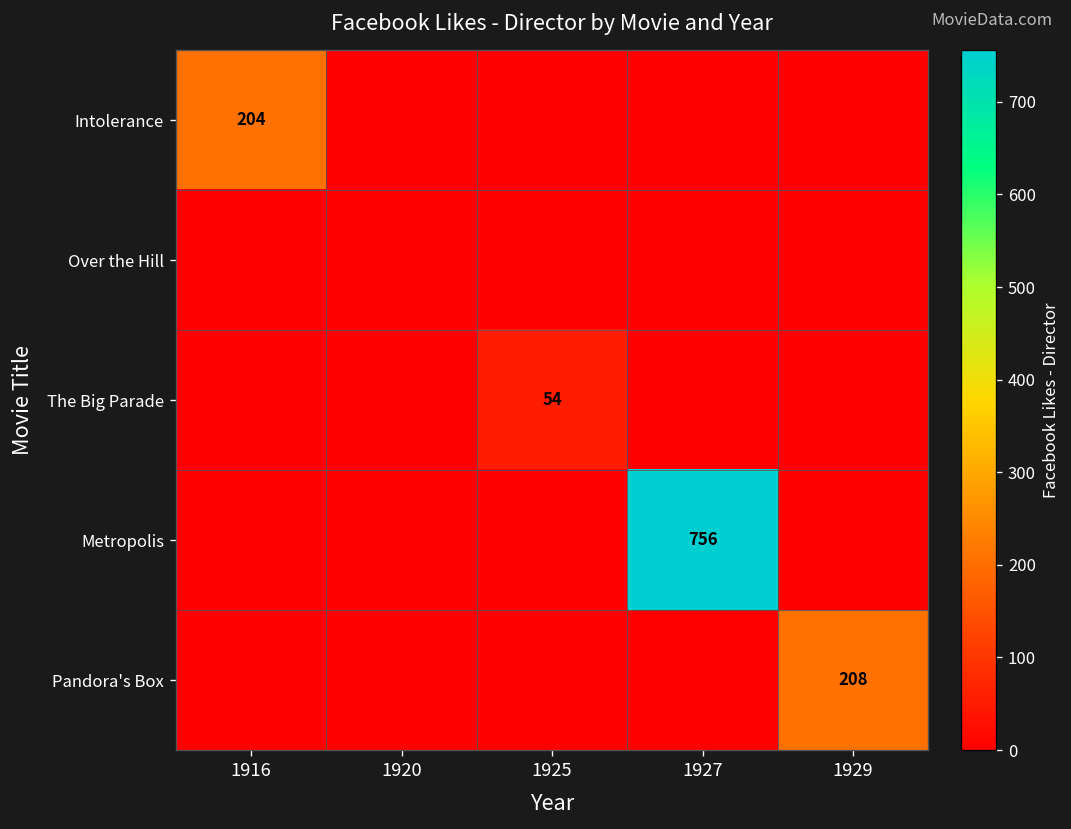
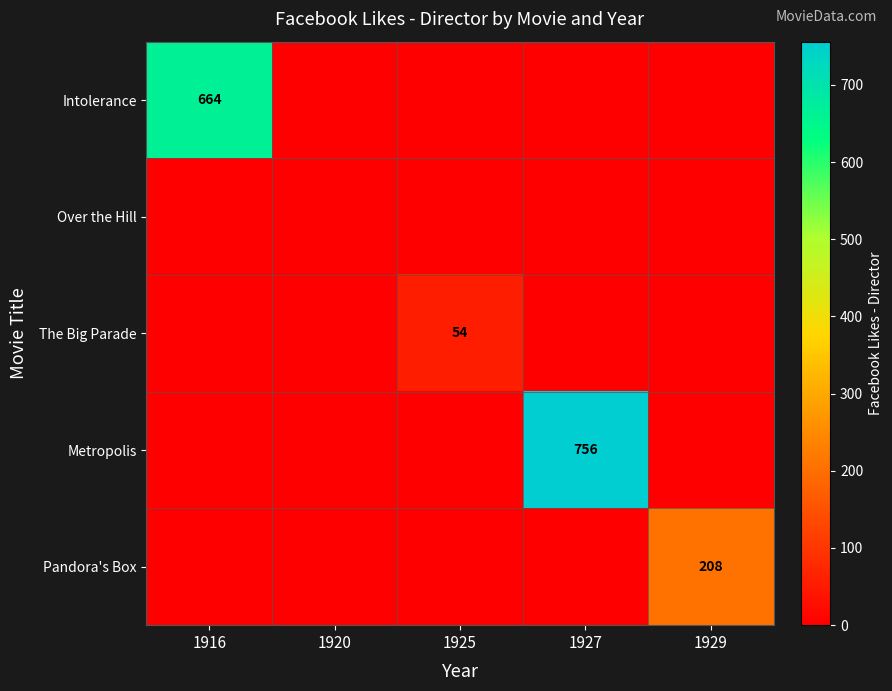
  {
    "Intolerance": {
-     "1916": 204
+     "1916": 664
    },
    "The Big Parade": {
      "1925": 54
    },
    "Metropolis": {
      "1927": 756
    },
    "Pandora's Box": {
      "1929": 208
    }
  }
